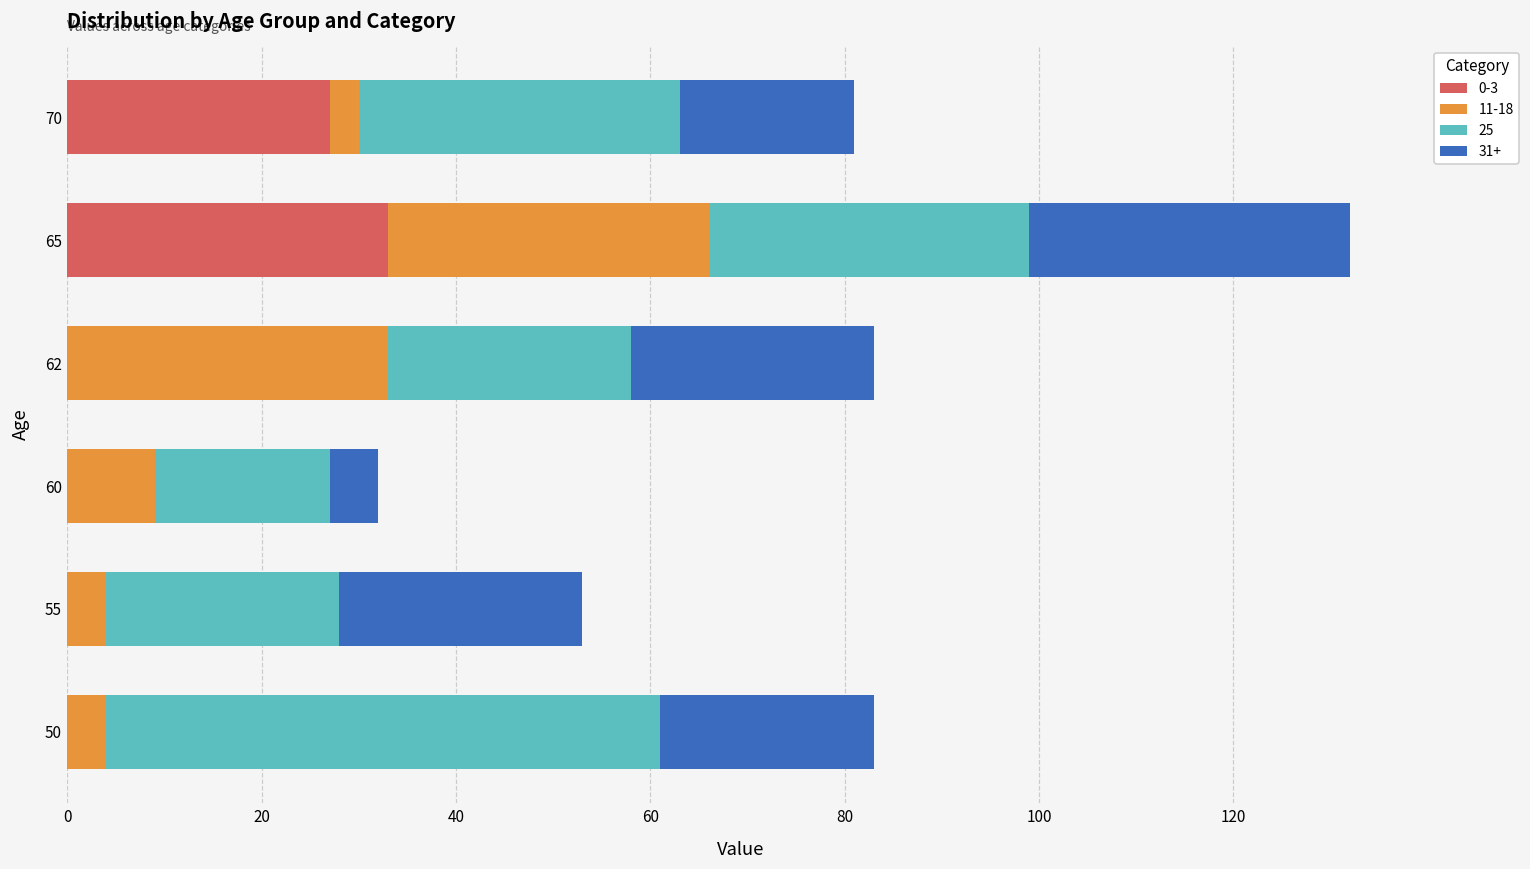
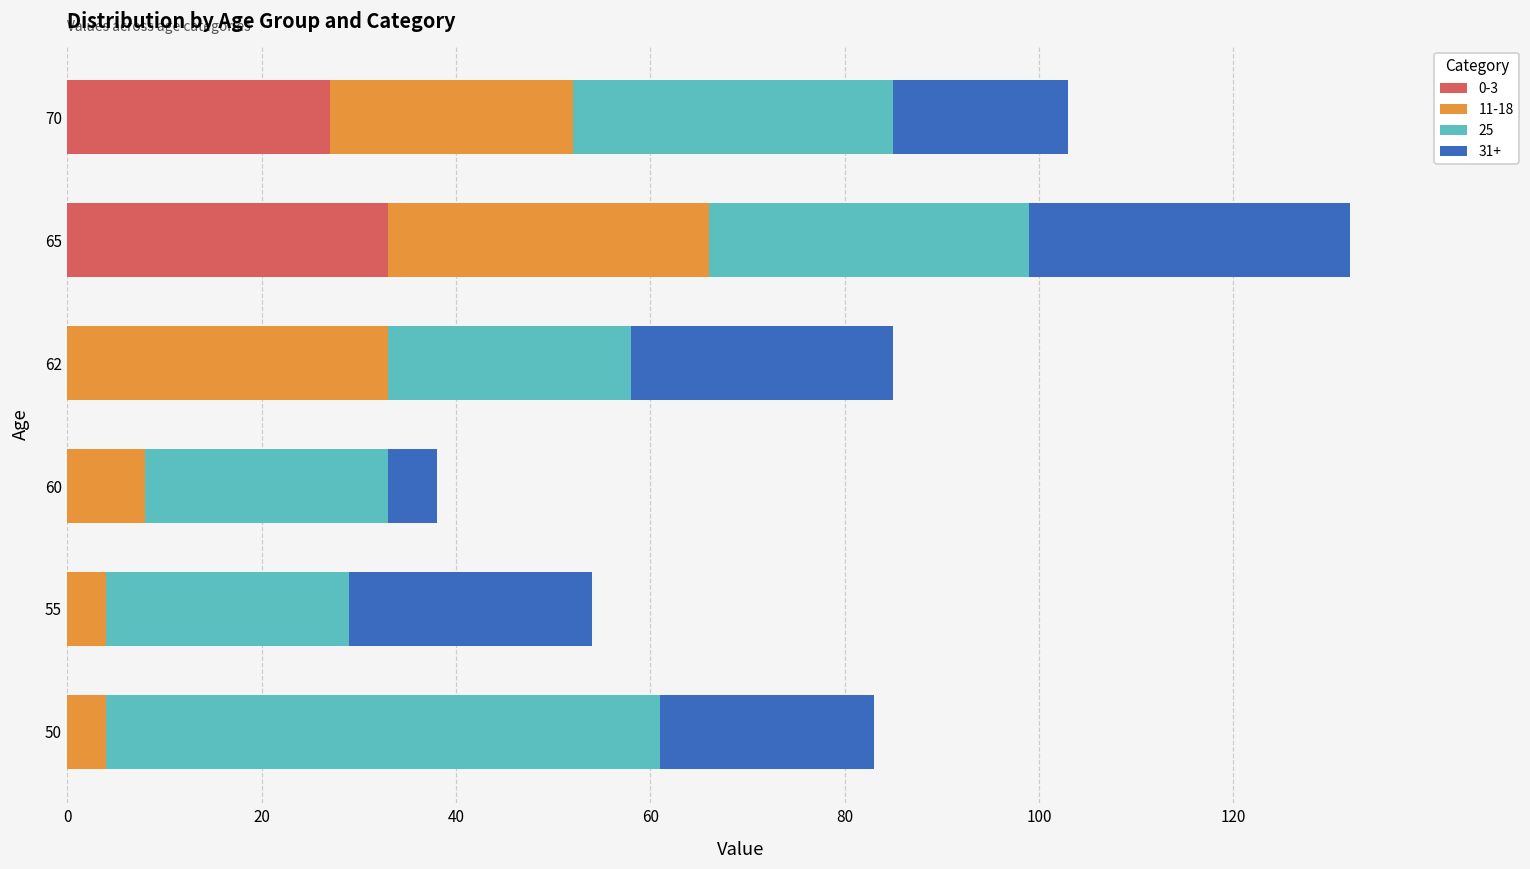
  {
    "0-3": {
      "70": 27,
      "65": 33,
      "62": 0,
      "60": 0,
      "55": 0,
      "50": 0
    },
    "11-18": {
-     "70": 3,
+     "70": 25,
      "65": 33,
      "62": 33,
-     "60": 9,
+     "60": 8,
      "55": 4,
      "50": 4
    },
    "25": {
      "70": 33,
      "65": 33,
      "62": 25,
-     "60": 18,
-     "55": 24,
+     "60": 25,
+     "55": 25,
      "50": 57
    },
    "31+": {
      "70": 18,
      "65": 33,
-     "62": 25,
+     "62": 27,
      "60": 5,
      "55": 25,
      "50": 22
    }
  }
